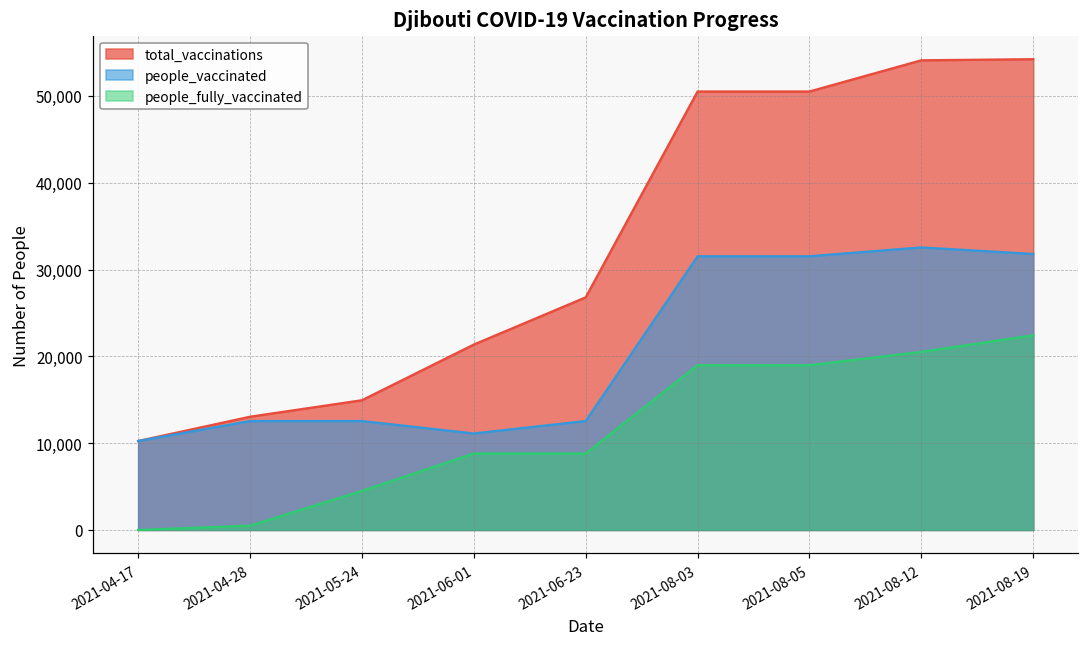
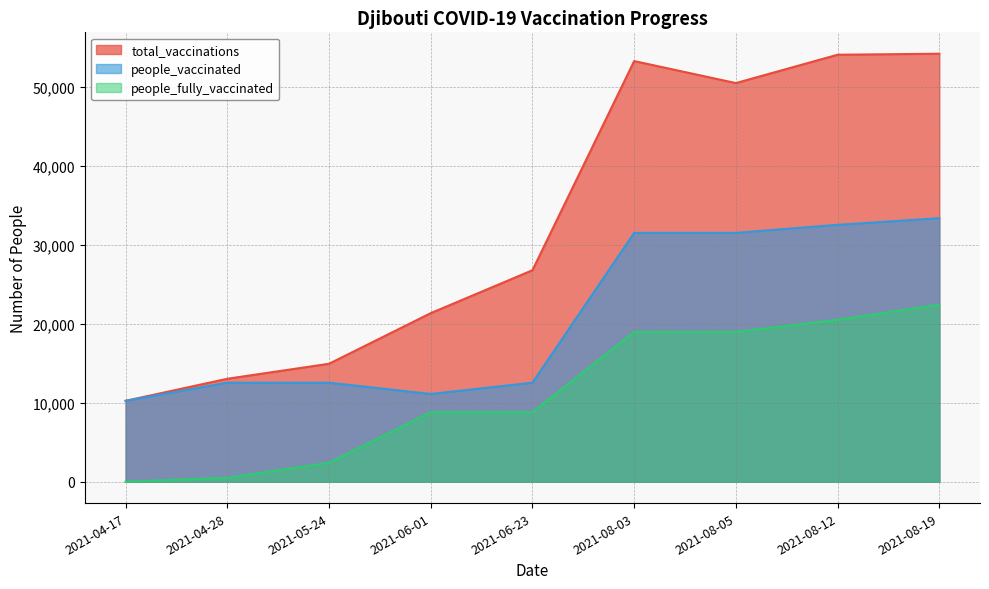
  {
    "total_vaccinations": {
      "2021-04-28": "13,000",
      "2021-05-24": "15,000",
      "2021-06-01": "21,000",
      "2021-06-23": "27,000",
-     "2021-08-03": "51,000",
+     "2021-08-03": "53,000",
      "2021-08-05": "51,000",
      "2021-08-12": "54,000",
      "2021-08-19": "54,000"
    },
    "people_vaccinated": {
      "2021-04-28": "13,000",
      "2021-05-24": "13,000",
      "2021-06-01": "11,000",
      "2021-06-23": "13,000",
      "2021-08-03": "32,000",
      "2021-08-05": "32,000",
      "2021-08-12": "33,000",
-     "2021-08-19": "32,000"
+     "2021-08-19": "33,000"
    },
    "people_fully_vaccinated": {
      "2021-04-17": "0",
      "2021-04-28": "0",
-     "2021-05-24": "5,000",
+     "2021-05-24": "2,000",
      "2021-06-01": "9,000",
      "2021-06-23": "9,000",
      "2021-08-03": "19,000",
      "2021-08-05": "19,000",
      "2021-08-12": "21,000",
      "2021-08-19": "22,000"
    }
  }
